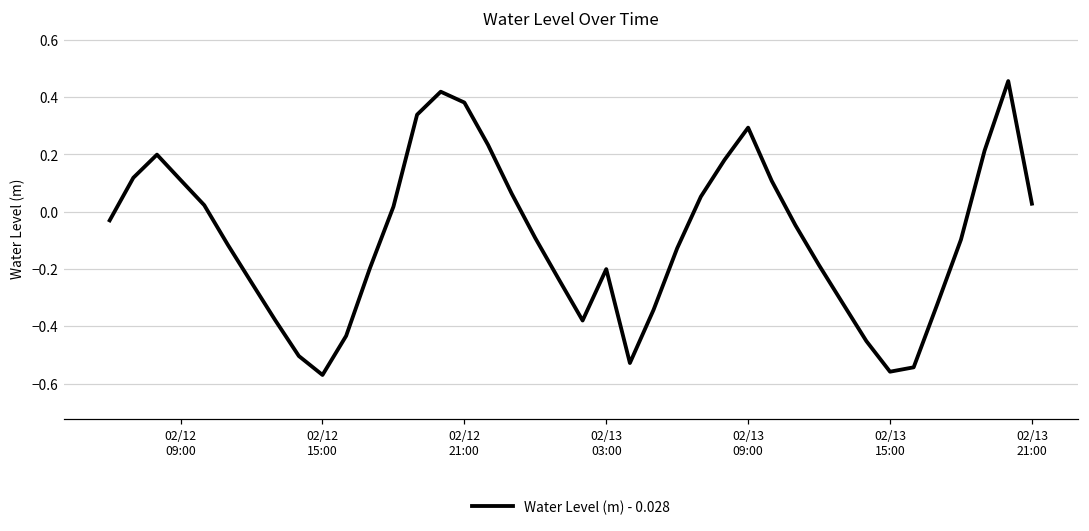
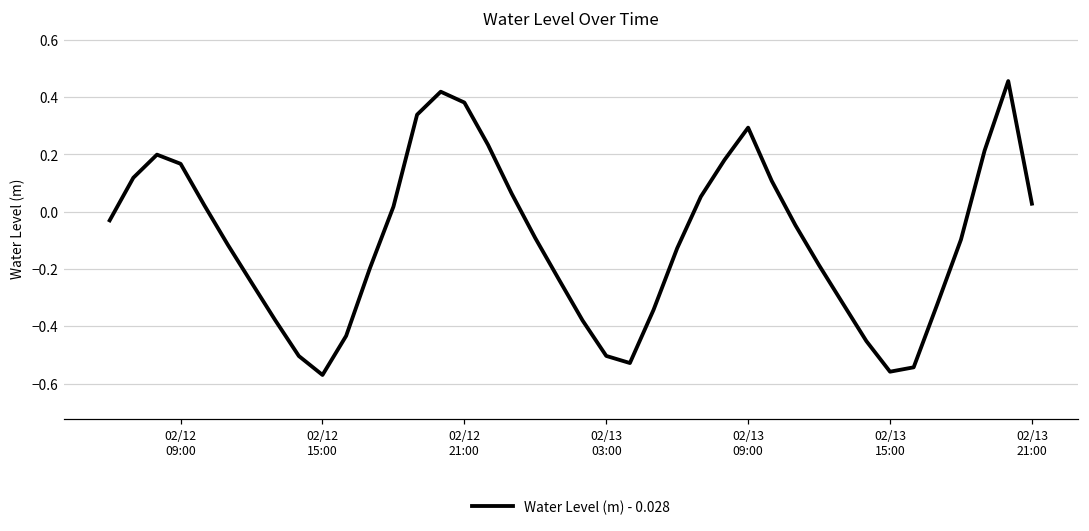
  {
-   "02/12 09:00": 0.11,
+   "02/12 09:00": 0.17,
    "02/12 15:00": -0.57,
    "02/12 21:00": 0.38,
-   "02/13 03:00": -0.20,
+   "02/13 03:00": -0.50,
    "02/13 09:00": 0.29,
    "02/13 15:00": -0.56,
    "02/13 21:00": 0.03
  }
